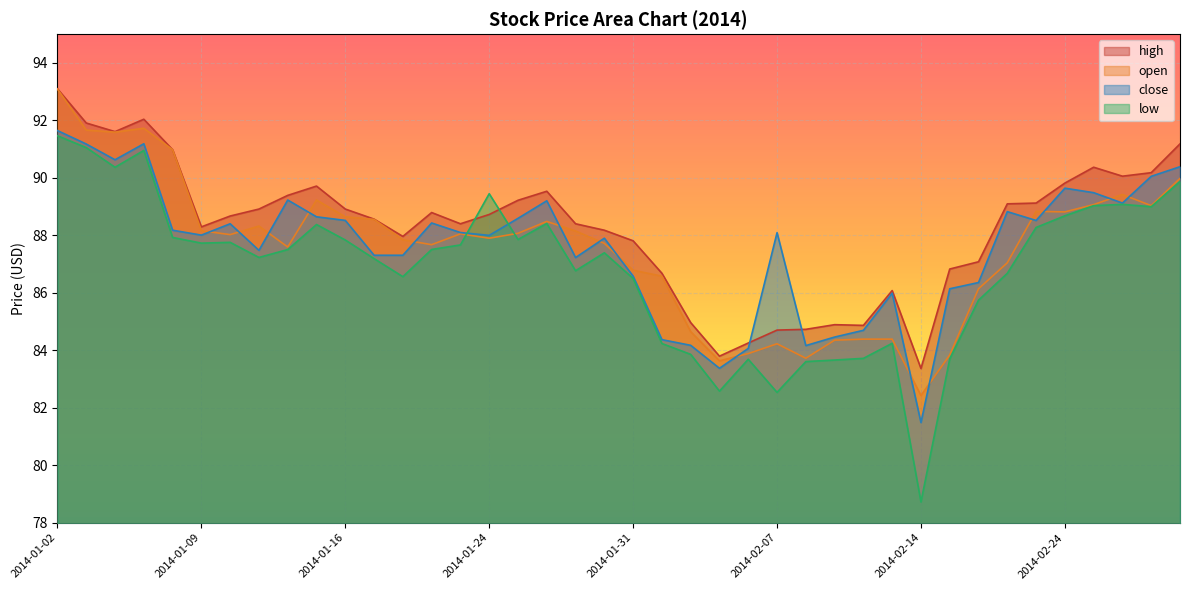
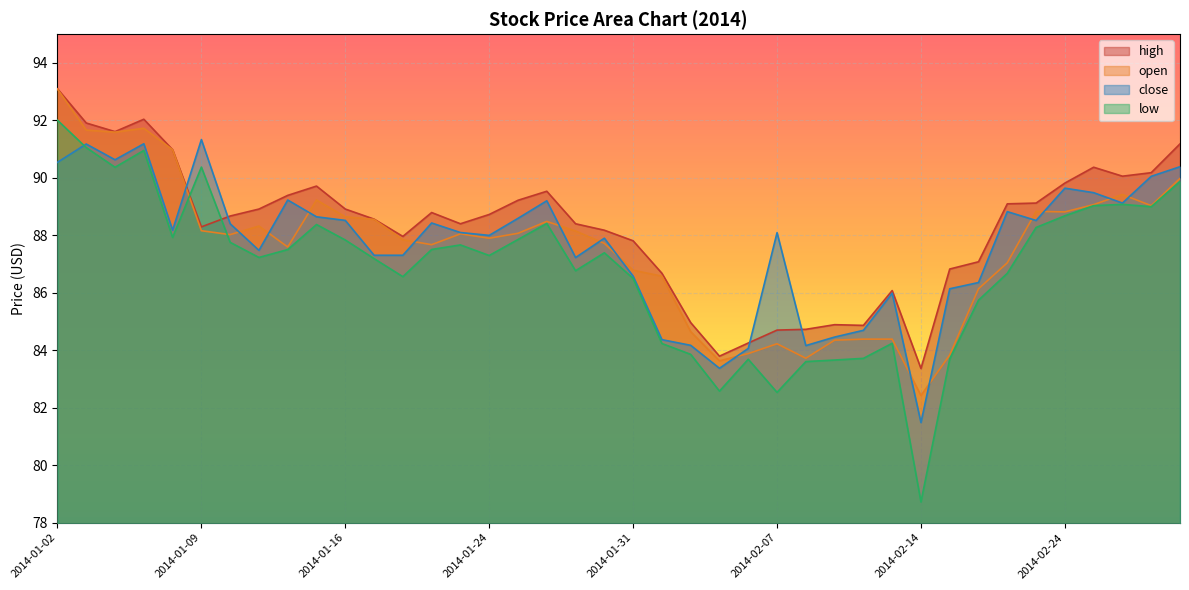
  {
    "close": {
-     "2014-01-02": 91.6,
-     "2014-01-09": 88.0,
+     "2014-01-02": 90.5,
+     "2014-01-09": 91.3,
      "2014-01-16": 88.5,
      "2014-01-24": 88.0,
      "2014-02-07": 88.1,
      "2014-02-14": 81.5,
      "2014-02-24": 89.6
    },
    "low": {
-     "2014-01-02": 91.5,
-     "2014-01-09": 87.7,
+     "2014-01-02": 92.0,
+     "2014-01-09": 90.4,
      "2014-01-16": 87.8,
-     "2014-01-24": 89.4,
+     "2014-01-24": 87.3,
      "2014-02-07": 82.5,
      "2014-02-14": 78.7,
      "2014-02-24": 88.7
    }
  }
